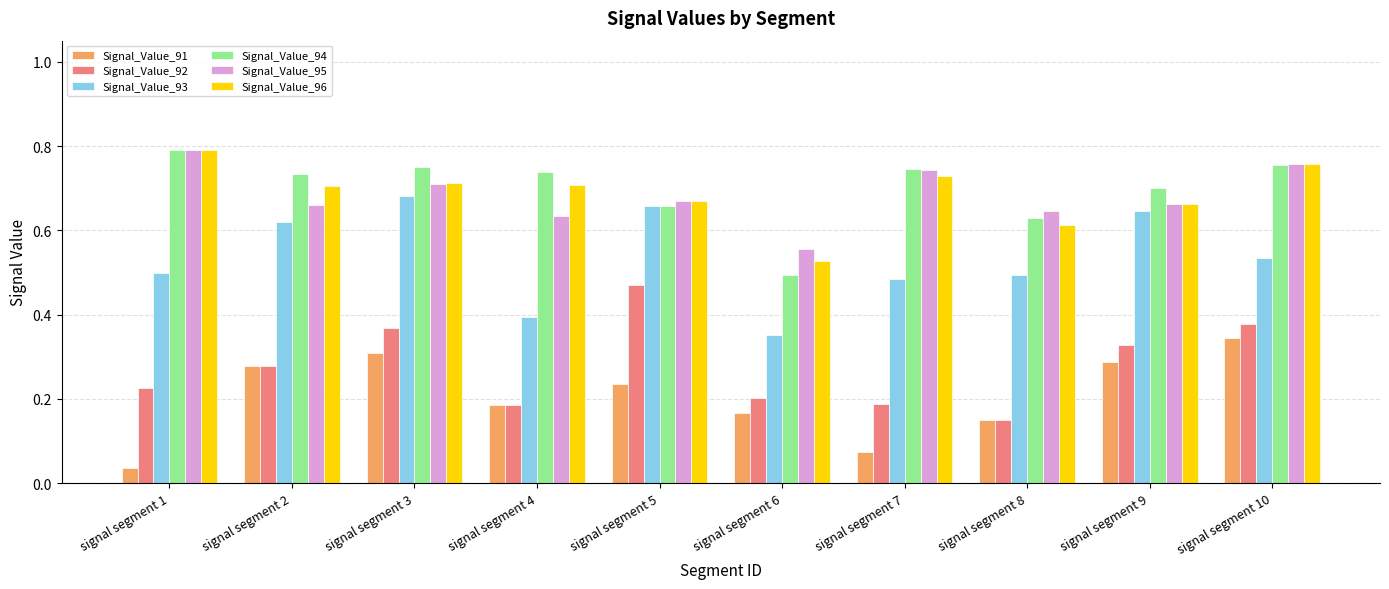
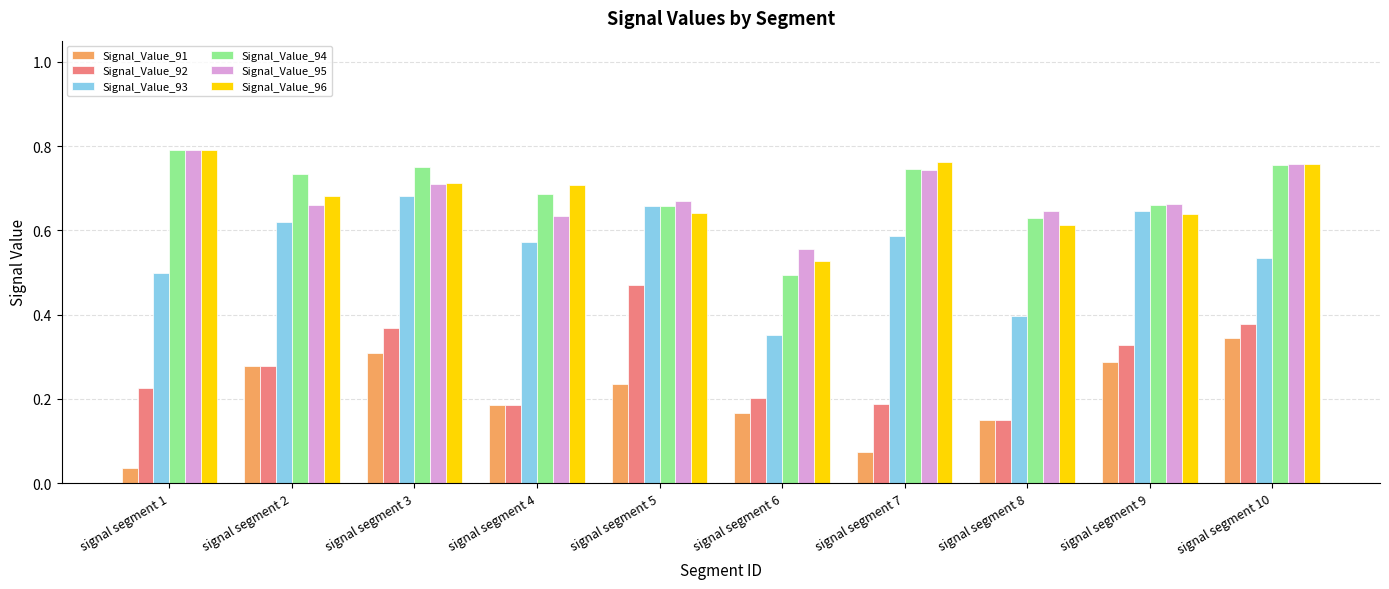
  {
    "Signal_Value_93": {
      "signal segment 1": 0.50,
      "signal segment 2": 0.62,
      "signal segment 3": 0.68,
-     "signal segment 4": 0.39,
+     "signal segment 4": 0.57,
      "signal segment 5": 0.66,
      "signal segment 6": 0.35,
-     "signal segment 7": 0.48,
-     "signal segment 8": 0.49,
+     "signal segment 7": 0.59,
+     "signal segment 8": 0.40,
      "signal segment 9": 0.65,
      "signal segment 10": 0.53
    },
    "Signal_Value_94": {
      "signal segment 1": 0.79,
      "signal segment 2": 0.73,
      "signal segment 3": 0.75,
-     "signal segment 4": 0.74,
+     "signal segment 4": 0.69,
      "signal segment 5": 0.66,
      "signal segment 6": 0.49,
      "signal segment 7": 0.75,
      "signal segment 8": 0.63,
-     "signal segment 9": 0.70,
+     "signal segment 9": 0.66,
      "signal segment 10": 0.76
    },
    "Signal_Value_95": {
      "signal segment 1": 0.79,
      "signal segment 2": 0.66,
      "signal segment 3": 0.71,
      "signal segment 4": 0.63,
      "signal segment 5": 0.67,
      "signal segment 6": 0.56,
      "signal segment 7": 0.74,
      "signal segment 8": 0.65,
      "signal segment 9": 0.66,
      "signal segment 10": 0.76
    },
    "Signal_Value_96": {
      "signal segment 1": 0.79,
-     "signal segment 2": 0.71,
+     "signal segment 2": 0.68,
      "signal segment 3": 0.71,
      "signal segment 4": 0.71,
-     "signal segment 5": 0.67,
+     "signal segment 5": 0.64,
      "signal segment 6": 0.53,
-     "signal segment 7": 0.73,
+     "signal segment 7": 0.76,
      "signal segment 8": 0.61,
-     "signal segment 9": 0.66,
+     "signal segment 9": 0.64,
      "signal segment 10": 0.76
    }
  }
